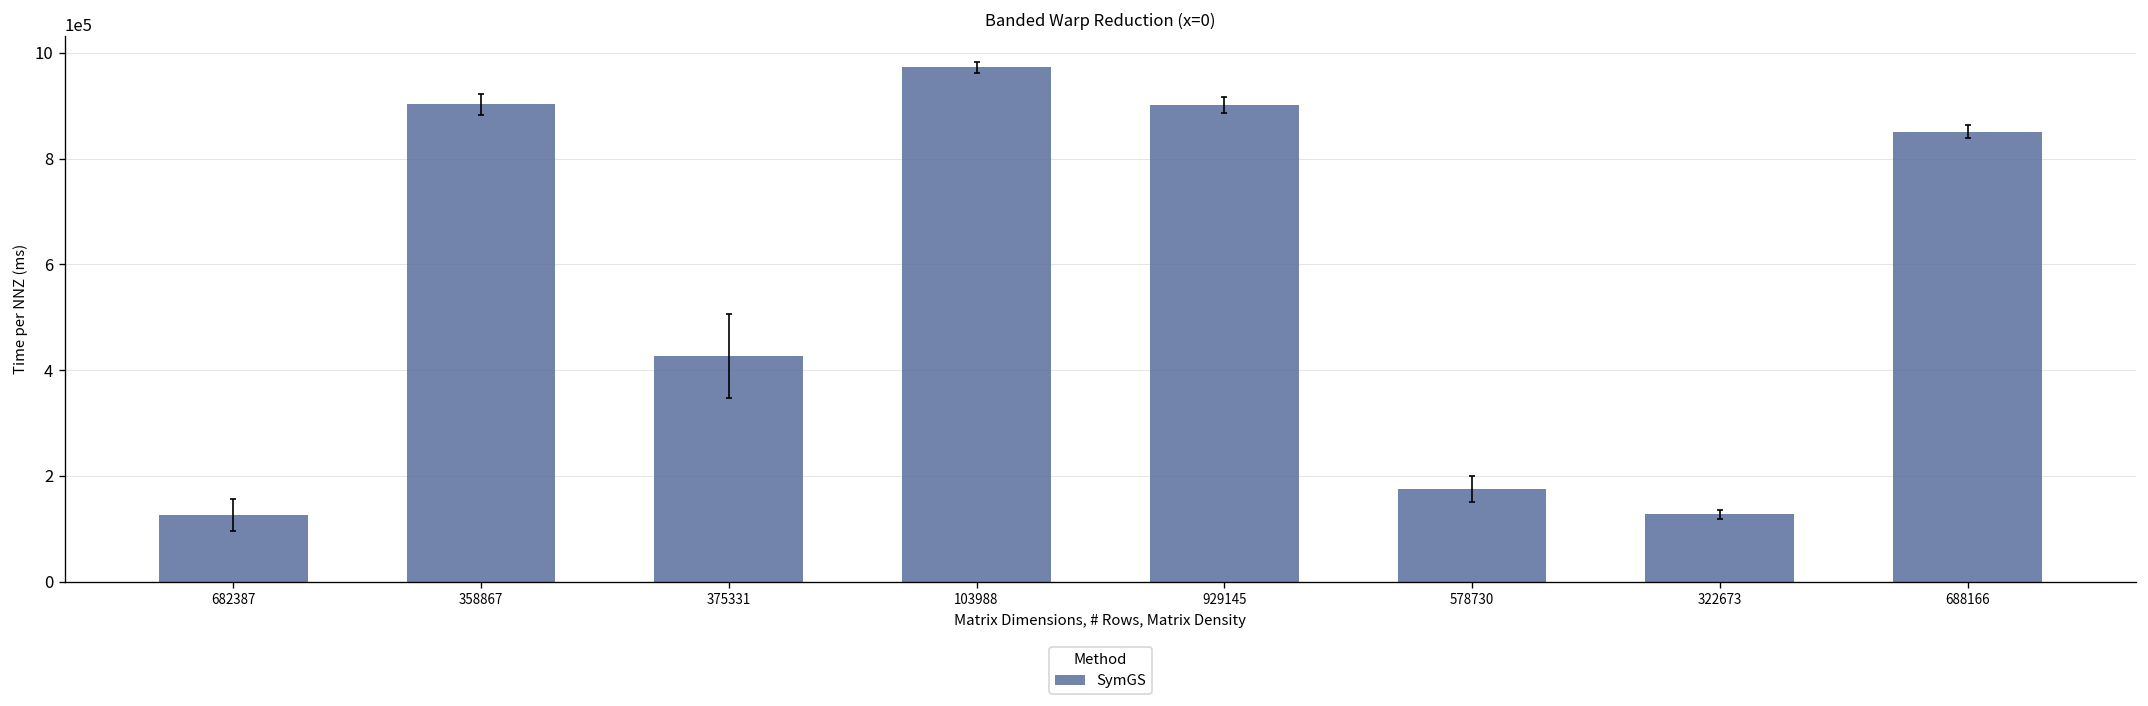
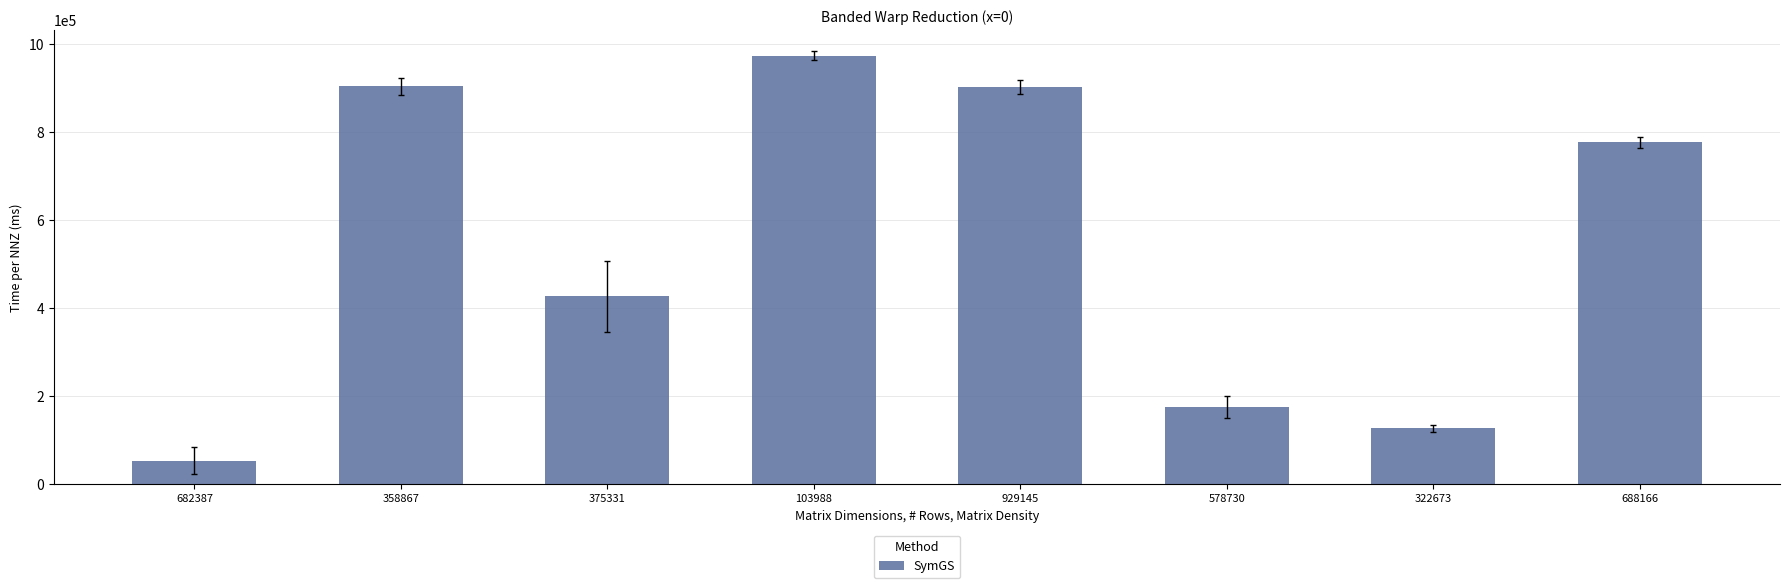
  {
    "SymGS": {
-     "682387": 130000,
+     "682387": 50000,
      "358867": 900000,
      "375331": 430000,
      "103988": 970000,
      "929145": 900000,
      "578730": 180000,
      "322673": 130000,
-     "688166": 850000
+     "688166": 780000
    }
  }
